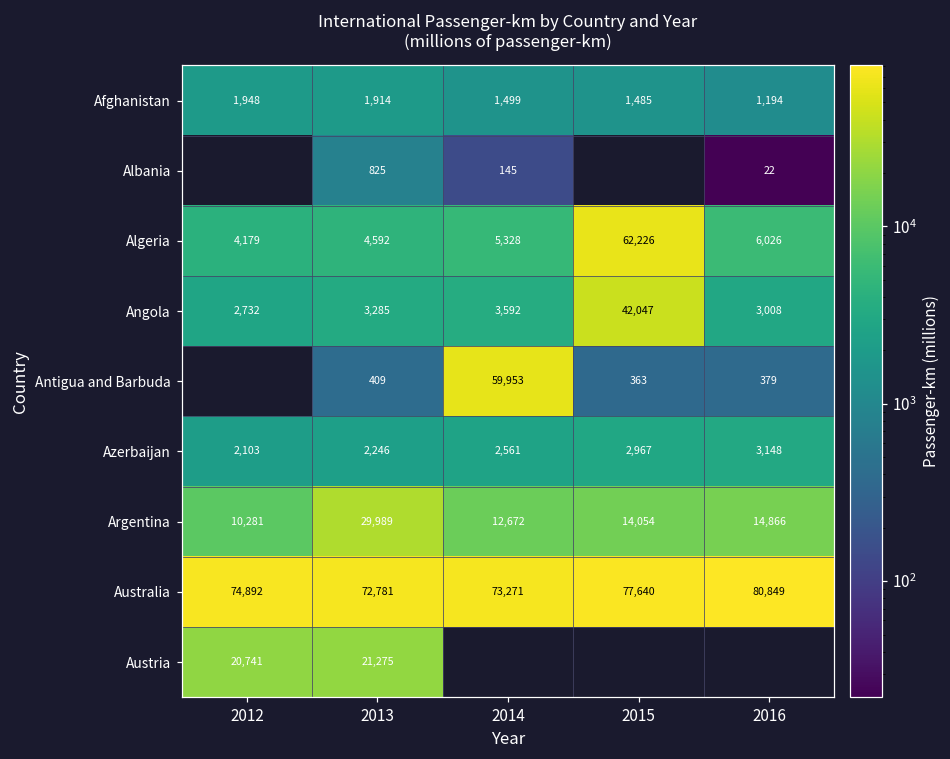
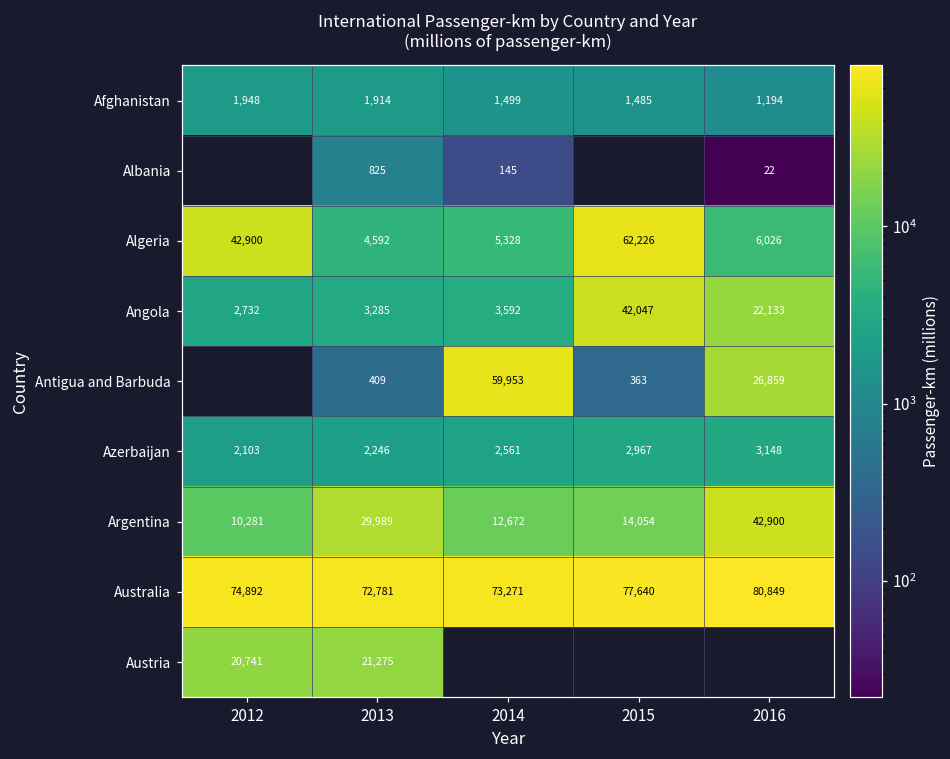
  {
    "Afghanistan": {
      "2012": "1,948",
      "2013": "1,914",
      "2014": "1,499",
      "2015": "1,485",
      "2016": "1,194"
    },
    "Albania": {
      "2013": "825",
      "2014": "145",
      "2016": "22"
    },
    "Algeria": {
-     "2012": "4,179",
+     "2012": "42,900",
      "2013": "4,592",
      "2014": "5,328",
      "2015": "62,226",
      "2016": "6,026"
    },
    "Angola": {
      "2012": "2,732",
      "2013": "3,285",
      "2014": "3,592",
      "2015": "42,047",
-     "2016": "3,008"
+     "2016": "22,133"
    },
    "Antigua and Barbuda": {
      "2013": "409",
      "2014": "59,953",
      "2015": "363",
-     "2016": "379"
+     "2016": "26,859"
    },
    "Azerbaijan": {
      "2012": "2,103",
      "2013": "2,246",
      "2014": "2,561",
      "2015": "2,967",
      "2016": "3,148"
    },
    "Argentina": {
      "2012": "10,281",
      "2013": "29,989",
      "2014": "12,672",
      "2015": "14,054",
-     "2016": "14,866"
+     "2016": "42,900"
    },
    "Australia": {
      "2012": "74,892",
      "2013": "72,781",
      "2014": "73,271",
      "2015": "77,640",
      "2016": "80,849"
    },
    "Austria": {
      "2012": "20,741",
      "2013": "21,275"
    }
  }
